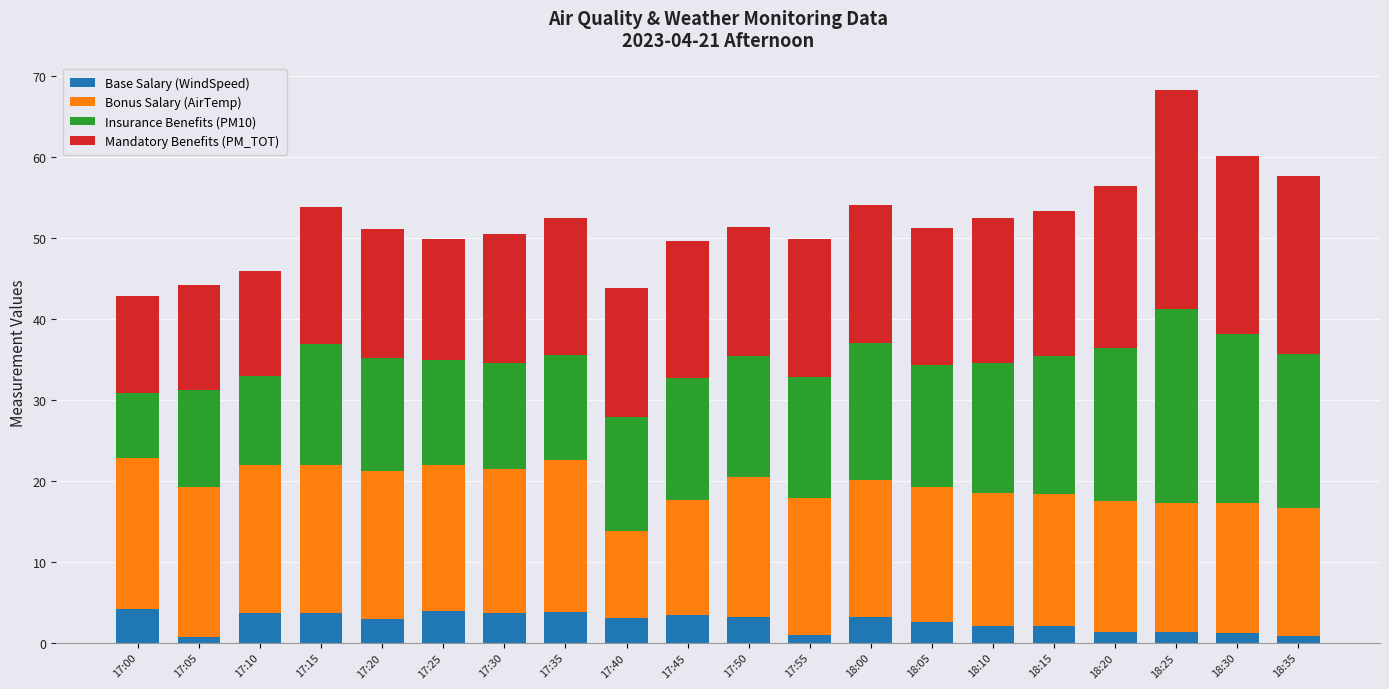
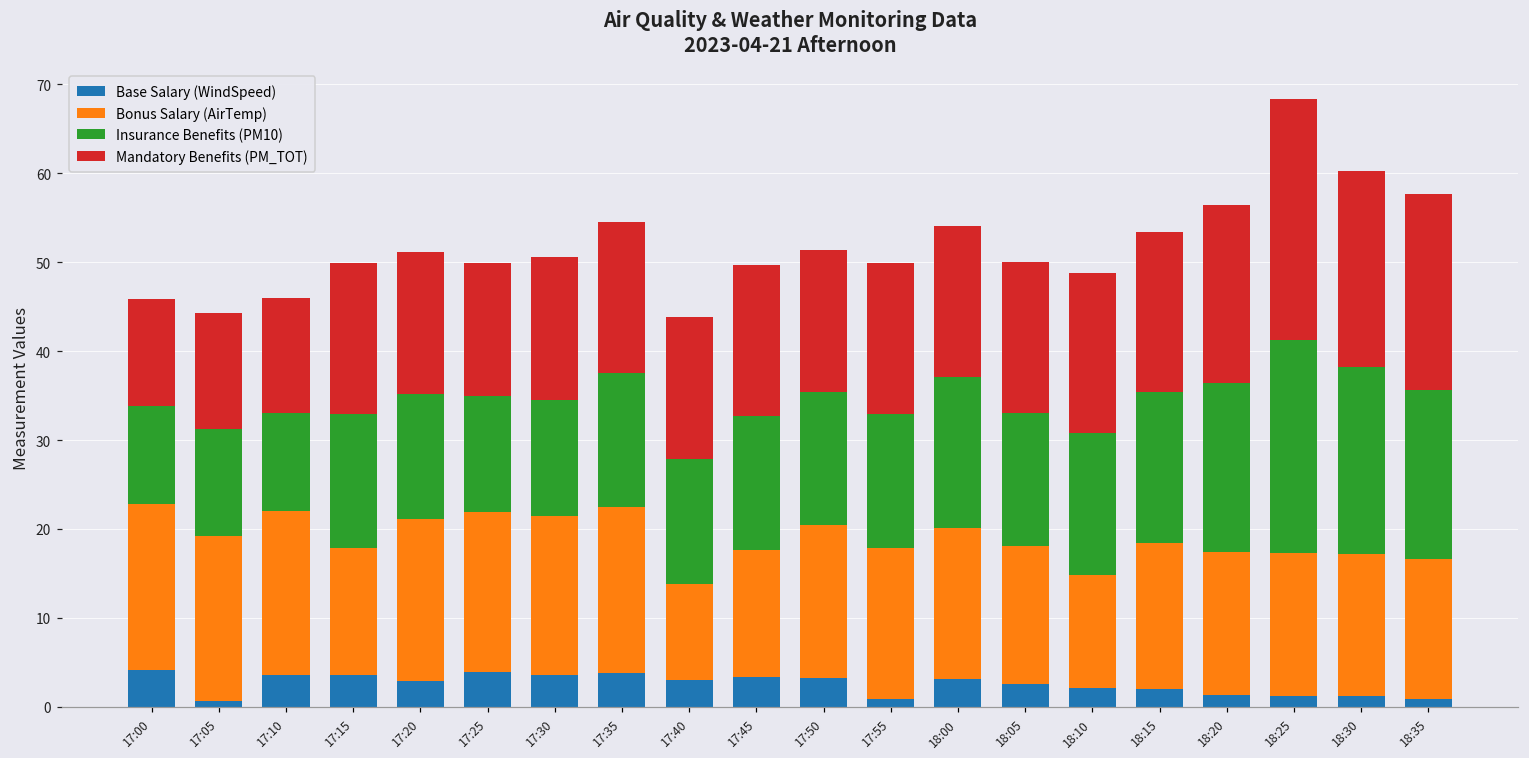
  {
    "Base Salary (WindSpeed)": {
      "17:00": 4,
      "17:05": 1,
      "17:10": 4,
      "17:15": 4,
      "17:20": 3,
      "17:25": 4,
      "17:30": 4,
      "17:35": 4,
      "17:40": 3,
      "17:45": 3,
      "17:50": 3,
      "17:55": 1,
      "18:00": 3,
      "18:05": 3,
      "18:10": 2,
      "18:15": 2,
      "18:20": 1,
      "18:25": 1,
      "18:30": 1,
      "18:35": 1
    },
    "Bonus Salary (AirTemp)": {
      "17:00": 19,
      "17:05": 19,
      "17:10": 18,
-     "17:15": 18,
+     "17:15": 14,
      "17:20": 18,
      "17:25": 18,
      "17:30": 18,
      "17:35": 19,
      "17:40": 11,
      "17:45": 14,
      "17:50": 17,
      "17:55": 17,
      "18:00": 17,
-     "18:05": 17,
-     "18:10": 16,
+     "18:05": 16,
+     "18:10": 13,
      "18:15": 16,
      "18:20": 16,
      "18:25": 16,
      "18:30": 16,
      "18:35": 16
    },
    "Insurance Benefits (PM10)": {
-     "17:00": 8,
+     "17:00": 11,
      "17:05": 12,
      "17:10": 11,
      "17:15": 15,
      "17:20": 14,
      "17:25": 13,
      "17:30": 13,
-     "17:35": 13,
+     "17:35": 15,
      "17:40": 14,
      "17:45": 15,
      "17:50": 15,
      "17:55": 15,
      "18:00": 17,
      "18:05": 15,
      "18:10": 16,
      "18:15": 17,
      "18:20": 19,
      "18:25": 24,
      "18:30": 21,
      "18:35": 19
    },
    "Mandatory Benefits (PM_TOT)": {
      "17:00": 12,
      "17:05": 13,
      "17:10": 13,
      "17:15": 17,
      "17:20": 16,
      "17:25": 15,
      "17:30": 16,
      "17:35": 17,
      "17:40": 16,
      "17:45": 17,
      "17:50": 16,
      "17:55": 17,
      "18:00": 17,
      "18:05": 17,
      "18:10": 18,
      "18:15": 18,
      "18:20": 20,
      "18:25": 27,
      "18:30": 22,
      "18:35": 22
    }
  }
